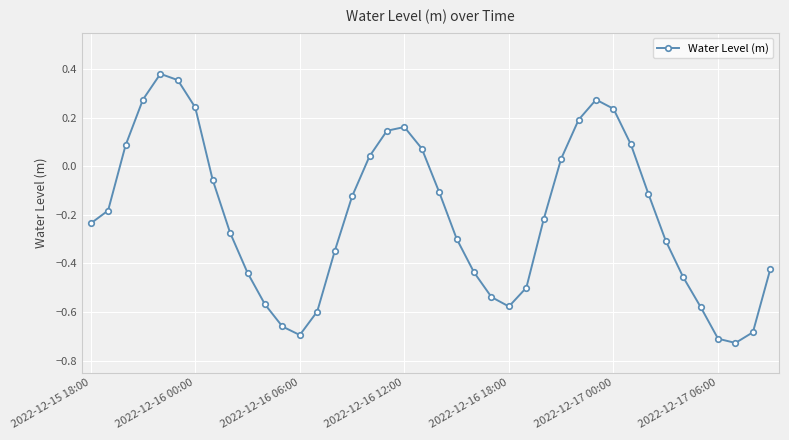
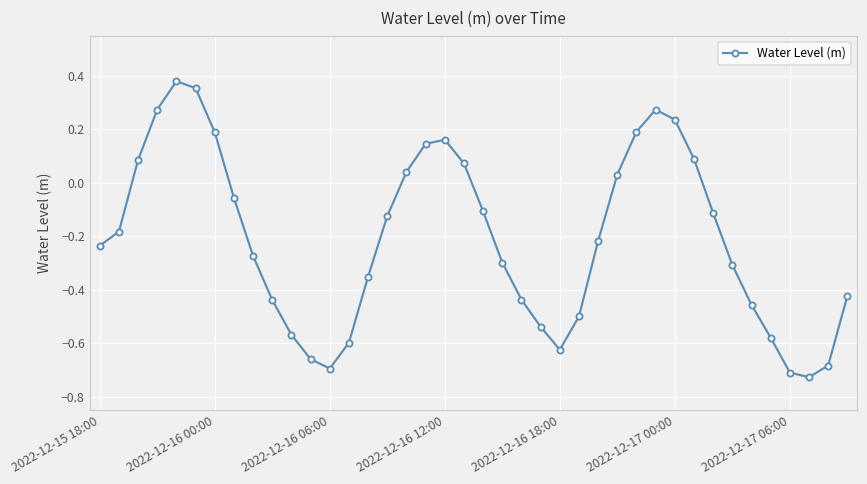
  {
    "2022-12-15 18:00": -0.24,
-   "2022-12-16 00:00": 0.24,
+   "2022-12-16 00:00": 0.19,
    "2022-12-16 06:00": -0.69,
    "2022-12-16 12:00": 0.16,
-   "2022-12-16 18:00": -0.58,
+   "2022-12-16 18:00": -0.62,
    "2022-12-17 00:00": 0.24,
    "2022-12-17 06:00": -0.71
  }
